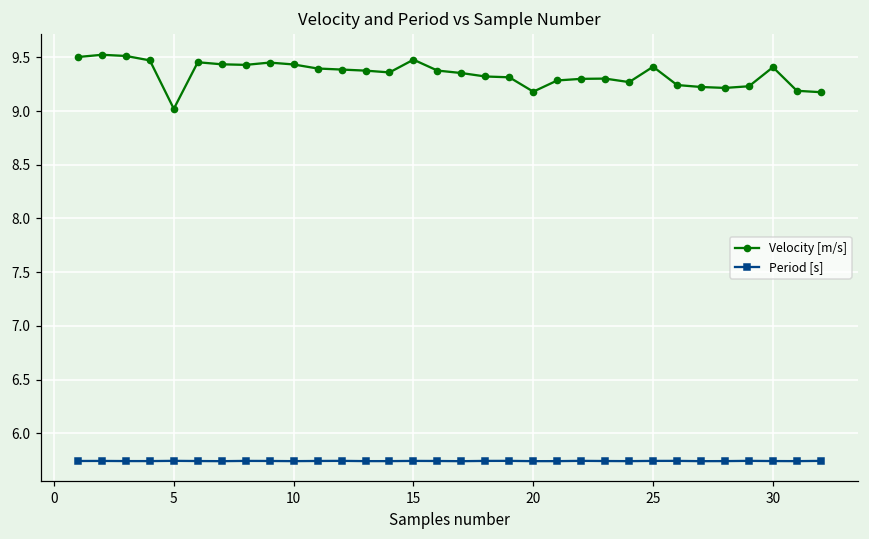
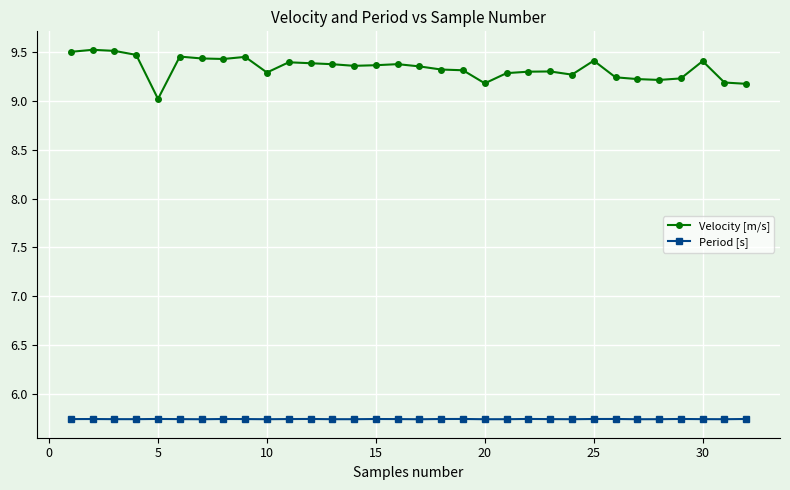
  {
    "Velocity [m/s]": {
      "5": 9.0,
-     "10": 9.4,
-     "15": 9.5,
+     "10": 9.3,
+     "15": 9.4,
      "20": 9.2,
      "25": 9.4,
      "30": 9.4
    },
    "Period [s]": {
      "5": 5.7,
      "10": 5.7,
      "15": 5.7,
      "20": 5.7,
      "25": 5.7,
      "30": 5.7
    }
  }
